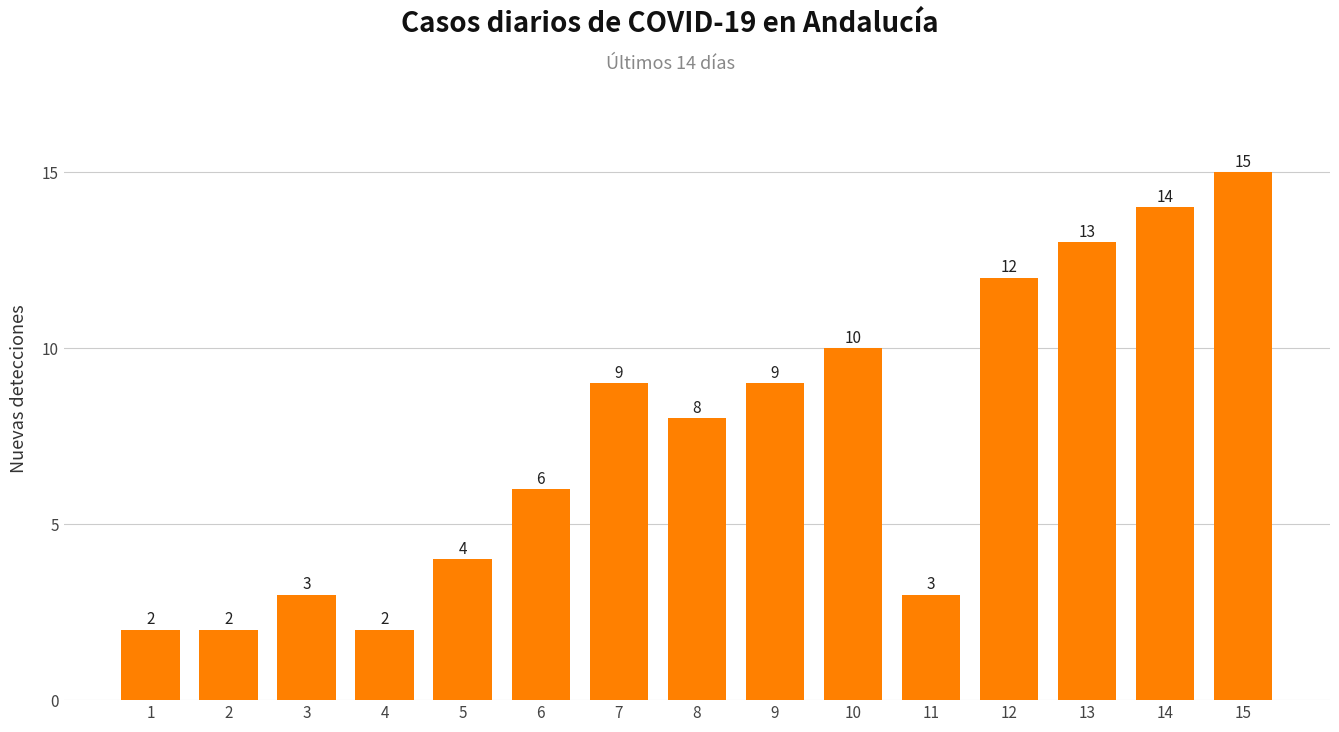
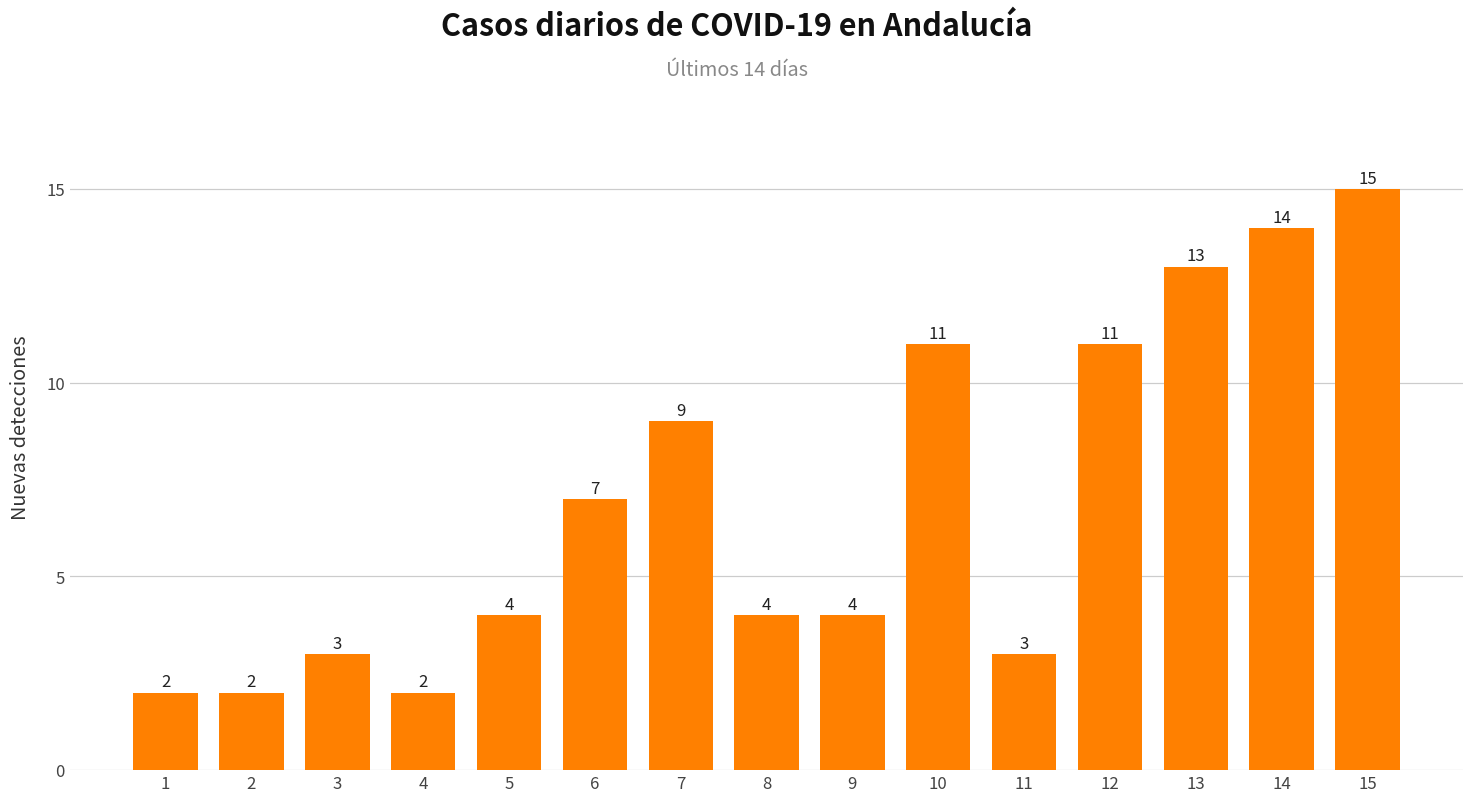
  {
    "1": 2,
    "2": 2,
    "3": 3,
    "4": 2,
    "5": 4,
-   "6": 6,
+   "6": 7,
    "7": 9,
-   "8": 8,
-   "9": 9,
-   "10": 10,
+   "8": 4,
+   "9": 4,
+   "10": 11,
    "11": 3,
-   "12": 12,
+   "12": 11,
    "13": 13,
    "14": 14,
    "15": 15
  }
